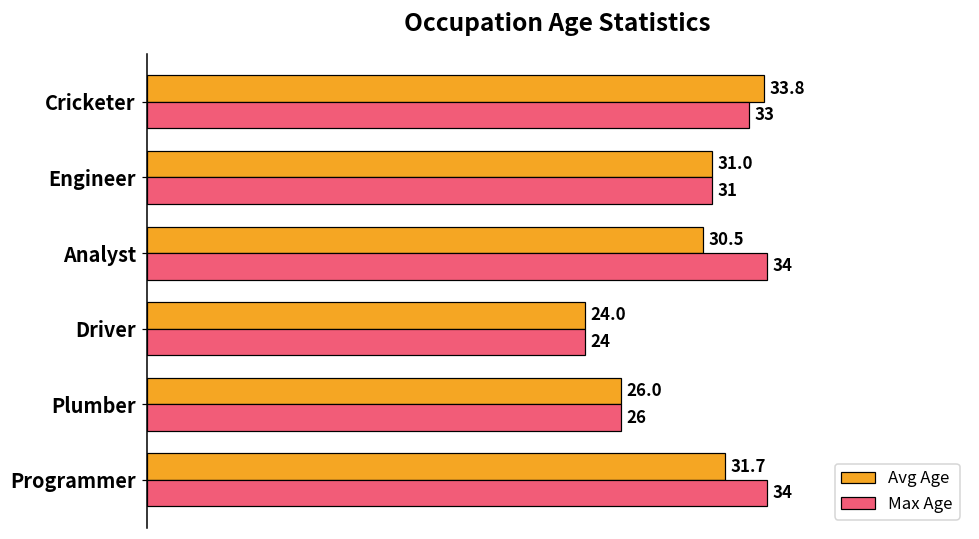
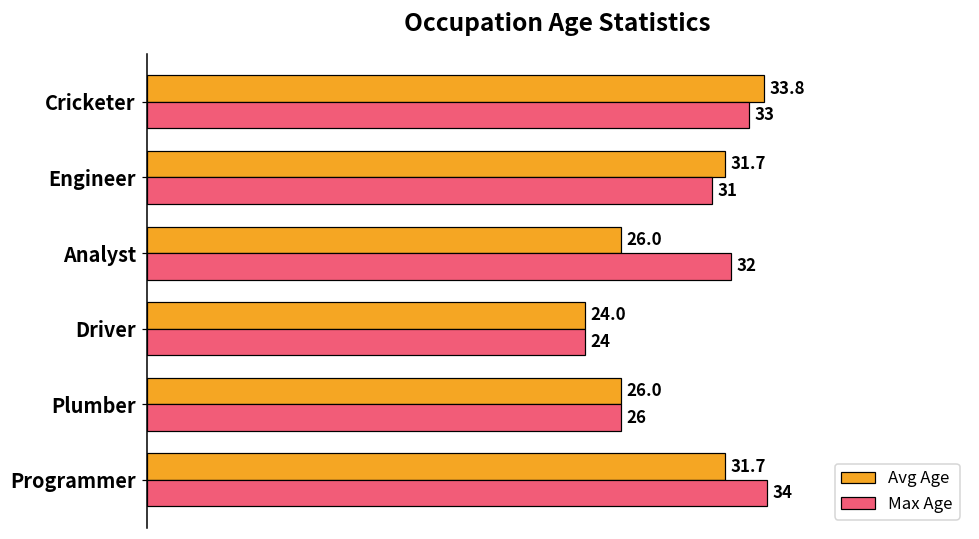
  {
    "Avg Age": {
      "Cricketer": 33.8,
-     "Engineer": 31.0,
-     "Analyst": 30.5,
+     "Engineer": 31.7,
+     "Analyst": 26.0,
      "Driver": 24.0,
      "Plumber": 26.0,
      "Programmer": 31.7
    },
    "Max Age": {
      "Cricketer": 33,
      "Engineer": 31,
-     "Analyst": 34,
+     "Analyst": 32,
      "Driver": 24,
      "Plumber": 26,
      "Programmer": 34
    }
  }
